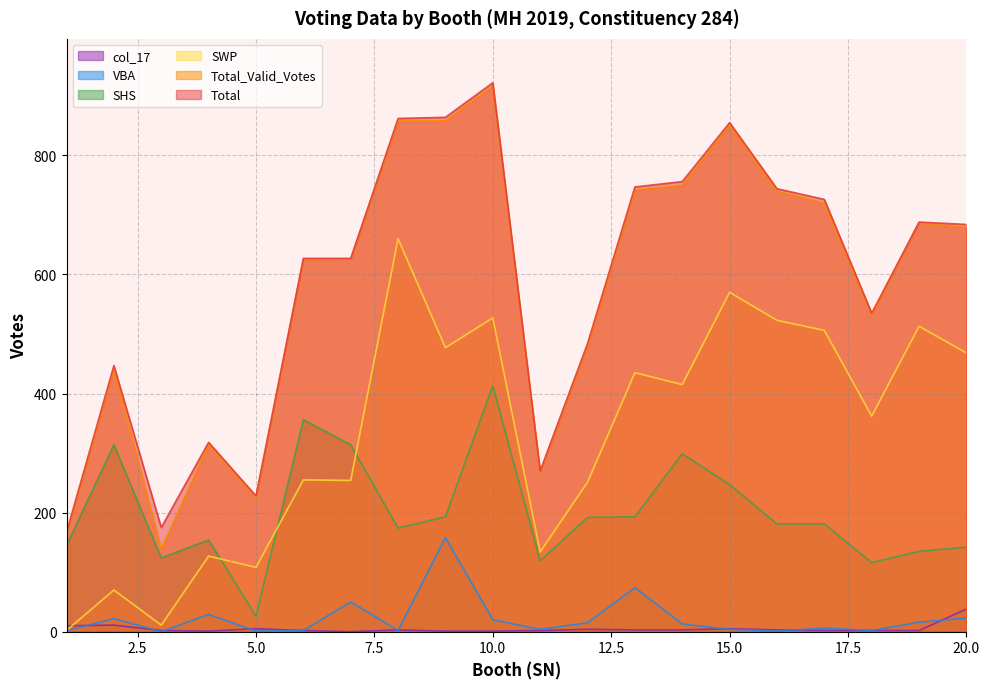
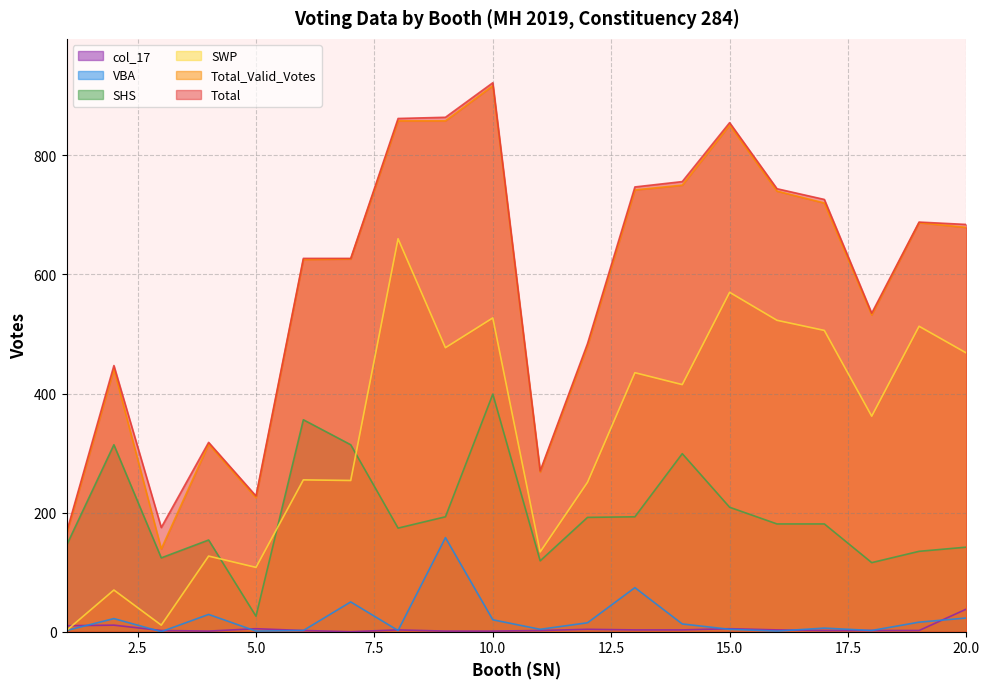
  {
    "col_17": {
      "10.0": 0,
      "20.0": 40
    },
    "VBA": {
      "10.0": 20,
      "20.0": 20
    },
    "SHS": {
      "5.0": 30,
-     "10.0": 410,
-     "15.0": 250,
+     "10.0": 400,
+     "15.0": 210,
      "20.0": 140
    },
    "SWP": {
      "5.0": 110,
      "10.0": 530,
      "15.0": 570,
      "20.0": 470
    },
    "Total_Valid_Votes": {
      "10.0": 920,
      "20.0": 680
    },
    "Total": {
      "10.0": 920,
      "20.0": 680
    }
  }
